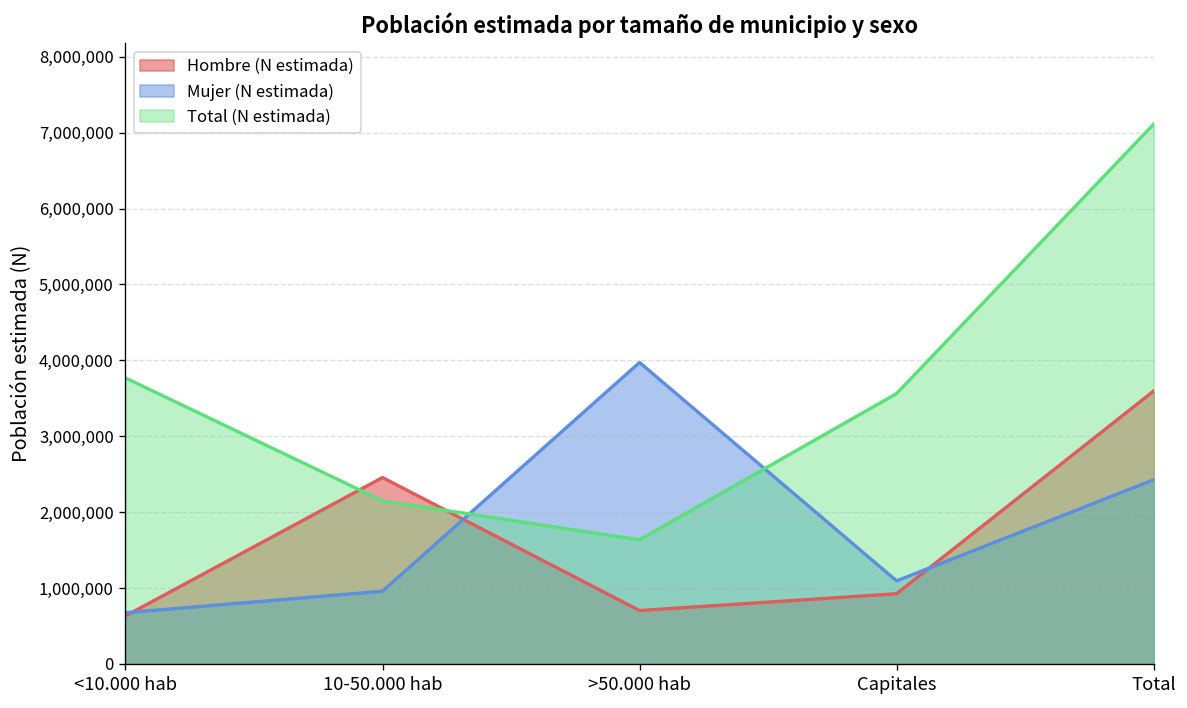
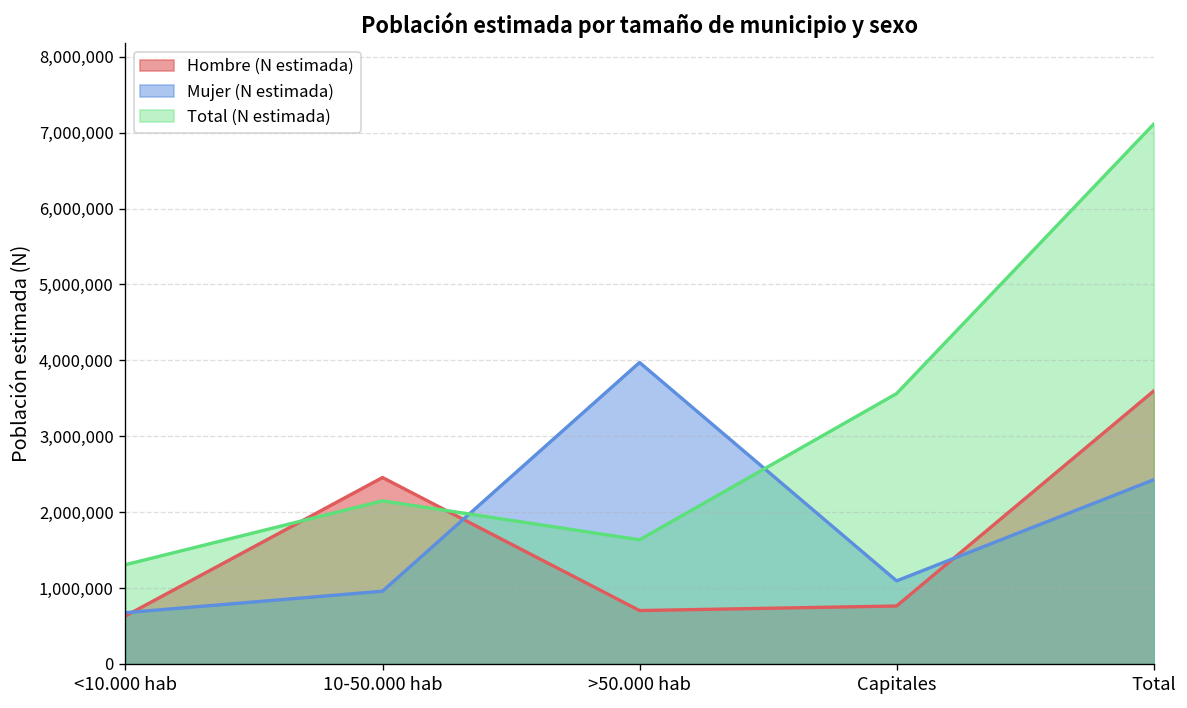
  {
    "Hombre (N estimada)": {
      "<10.000 hab": "600,000",
      "10-50.000 hab": "2,500,000",
      ">50.000 hab": "700,000",
-     "Capitales": "900,000",
+     "Capitales": "800,000",
      "Total": "3,600,000"
    },
    "Mujer (N estimada)": {
      "<10.000 hab": "700,000",
      "10-50.000 hab": "1,000,000",
      ">50.000 hab": "4,000,000",
      "Capitales": "1,100,000",
      "Total": "2,400,000"
    },
    "Total (N estimada)": {
-     "<10.000 hab": "3,800,000",
+     "<10.000 hab": "1,300,000",
      "10-50.000 hab": "2,100,000",
      ">50.000 hab": "1,600,000",
      "Capitales": "3,600,000",
      "Total": "7,100,000"
    }
  }
